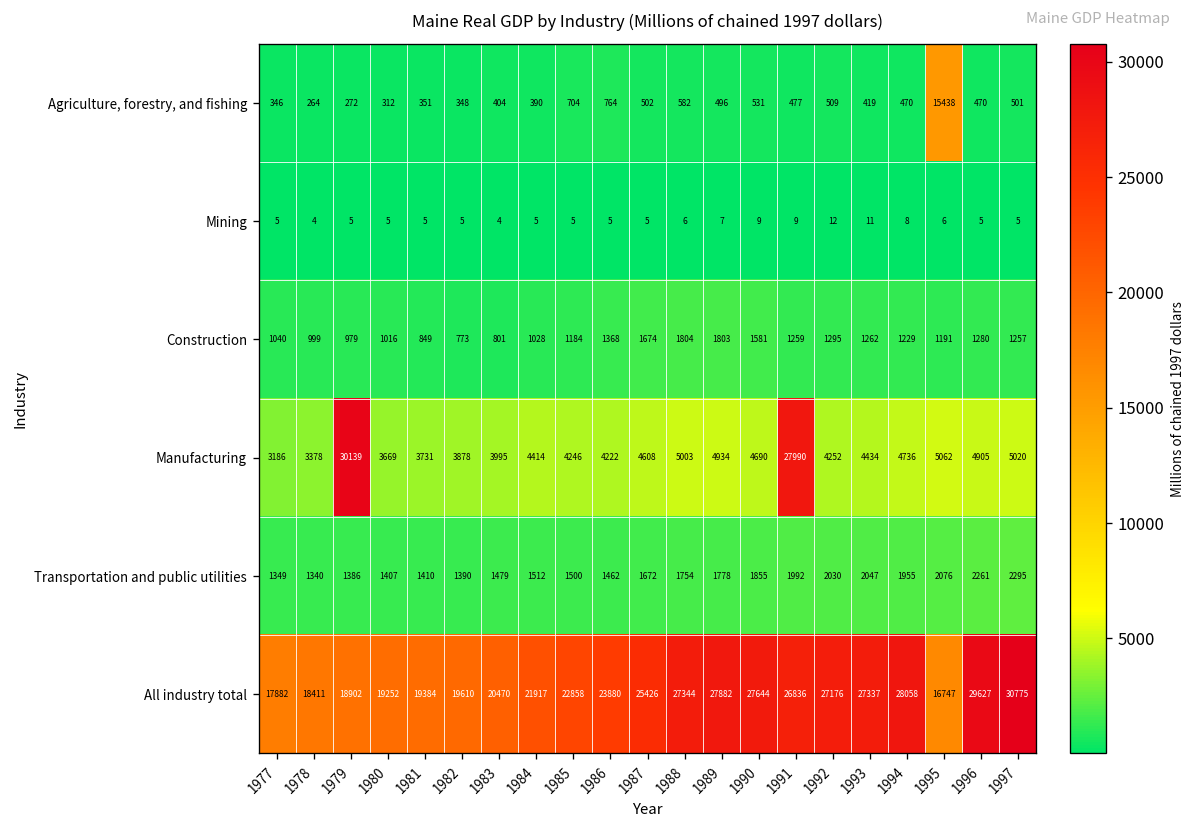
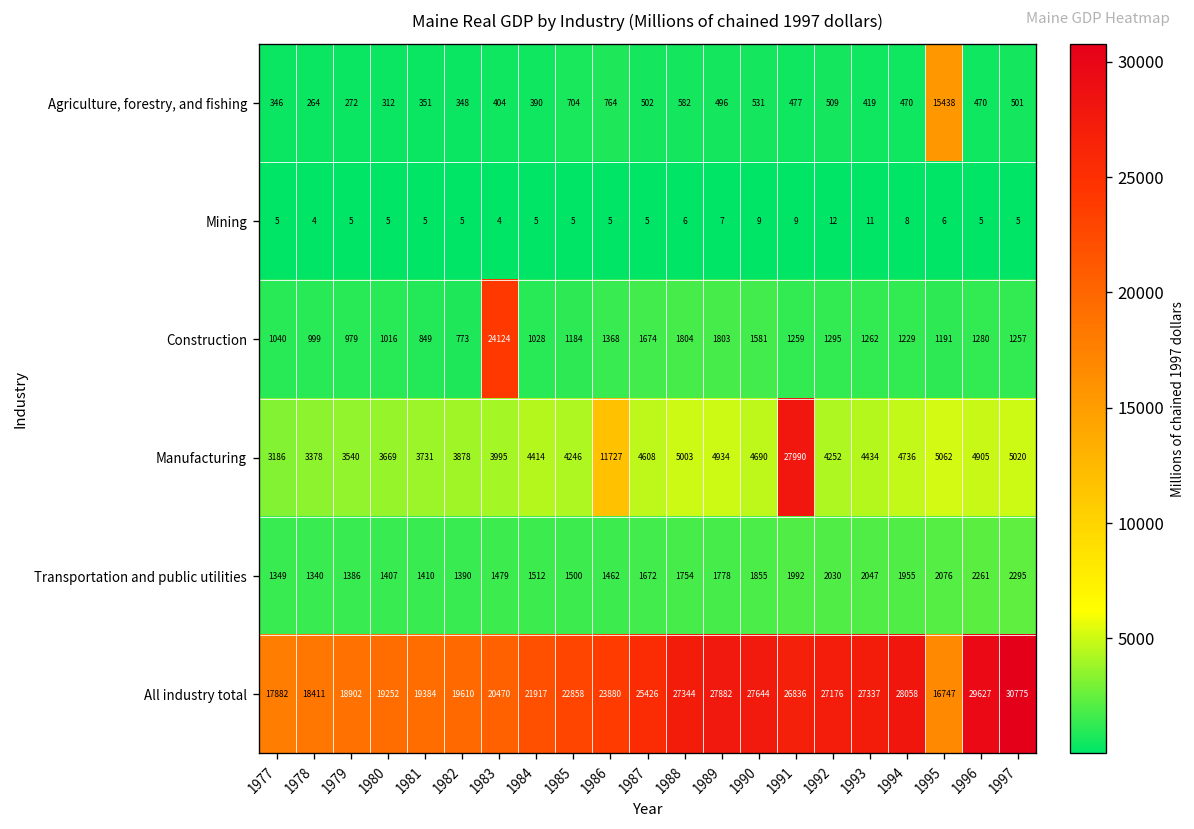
  {
    "Agriculture, forestry, and fishing": {
      "1977": 346,
      "1978": 264,
      "1979": 272,
      "1980": 312,
      "1981": 351,
      "1982": 348,
      "1983": 404,
      "1984": 390,
      "1985": 704,
      "1986": 764,
      "1987": 502,
      "1988": 582,
      "1989": 496,
      "1990": 531,
      "1991": 477,
      "1992": 509,
      "1993": 419,
      "1994": 470,
      "1995": 15438,
      "1996": 470,
      "1997": 501
    },
    "Mining": {
      "1977": 5,
      "1978": 4,
      "1979": 5,
      "1980": 5,
      "1981": 5,
      "1982": 5,
      "1983": 4,
      "1984": 5,
      "1985": 5,
      "1986": 5,
      "1987": 5,
      "1988": 6,
      "1989": 7,
      "1990": 9,
      "1991": 9,
      "1992": 12,
      "1993": 11,
      "1994": 8,
      "1995": 6,
      "1996": 5,
      "1997": 5
    },
    "Construction": {
      "1977": 1040,
      "1978": 999,
      "1979": 979,
      "1980": 1016,
      "1981": 849,
      "1982": 773,
-     "1983": 801,
+     "1983": 24124,
      "1984": 1028,
      "1985": 1184,
      "1986": 1368,
      "1987": 1674,
      "1988": 1804,
      "1989": 1803,
      "1990": 1581,
      "1991": 1259,
      "1992": 1295,
      "1993": 1262,
      "1994": 1229,
      "1995": 1191,
      "1996": 1280,
      "1997": 1257
    },
    "Manufacturing": {
      "1977": 3186,
      "1978": 3378,
-     "1979": 30139,
+     "1979": 3540,
      "1980": 3669,
      "1981": 3731,
      "1982": 3878,
      "1983": 3995,
      "1984": 4414,
      "1985": 4246,
-     "1986": 4222,
+     "1986": 11727,
      "1987": 4608,
      "1988": 5003,
      "1989": 4934,
      "1990": 4690,
      "1991": 27990,
      "1992": 4252,
      "1993": 4434,
      "1994": 4736,
      "1995": 5062,
      "1996": 4905,
      "1997": 5020
    },
    "Transportation and public utilities": {
      "1977": 1349,
      "1978": 1340,
      "1979": 1386,
      "1980": 1407,
      "1981": 1410,
      "1982": 1390,
      "1983": 1479,
      "1984": 1512,
      "1985": 1500,
      "1986": 1462,
      "1987": 1672,
      "1988": 1754,
      "1989": 1778,
      "1990": 1855,
      "1991": 1992,
      "1992": 2030,
      "1993": 2047,
      "1994": 1955,
      "1995": 2076,
      "1996": 2261,
      "1997": 2295
    },
    "All industry total": {
      "1977": 17882,
      "1978": 18411,
      "1979": 18902,
      "1980": 19252,
      "1981": 19384,
      "1982": 19610,
      "1983": 20470,
      "1984": 21917,
      "1985": 22858,
      "1986": 23880,
      "1987": 25426,
      "1988": 27344,
      "1989": 27882,
      "1990": 27644,
      "1991": 26836,
      "1992": 27176,
      "1993": 27337,
      "1994": 28058,
      "1995": 16747,
      "1996": 29627,
      "1997": 30775
    }
  }
